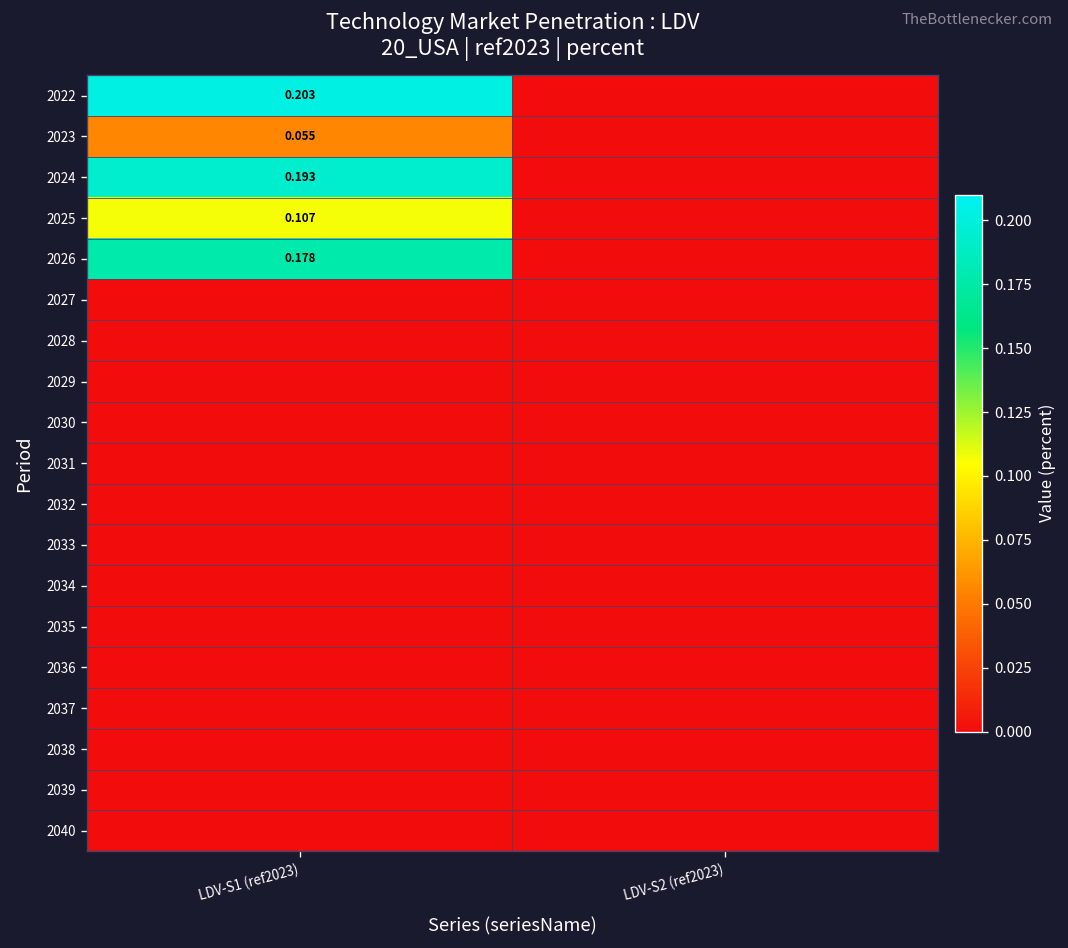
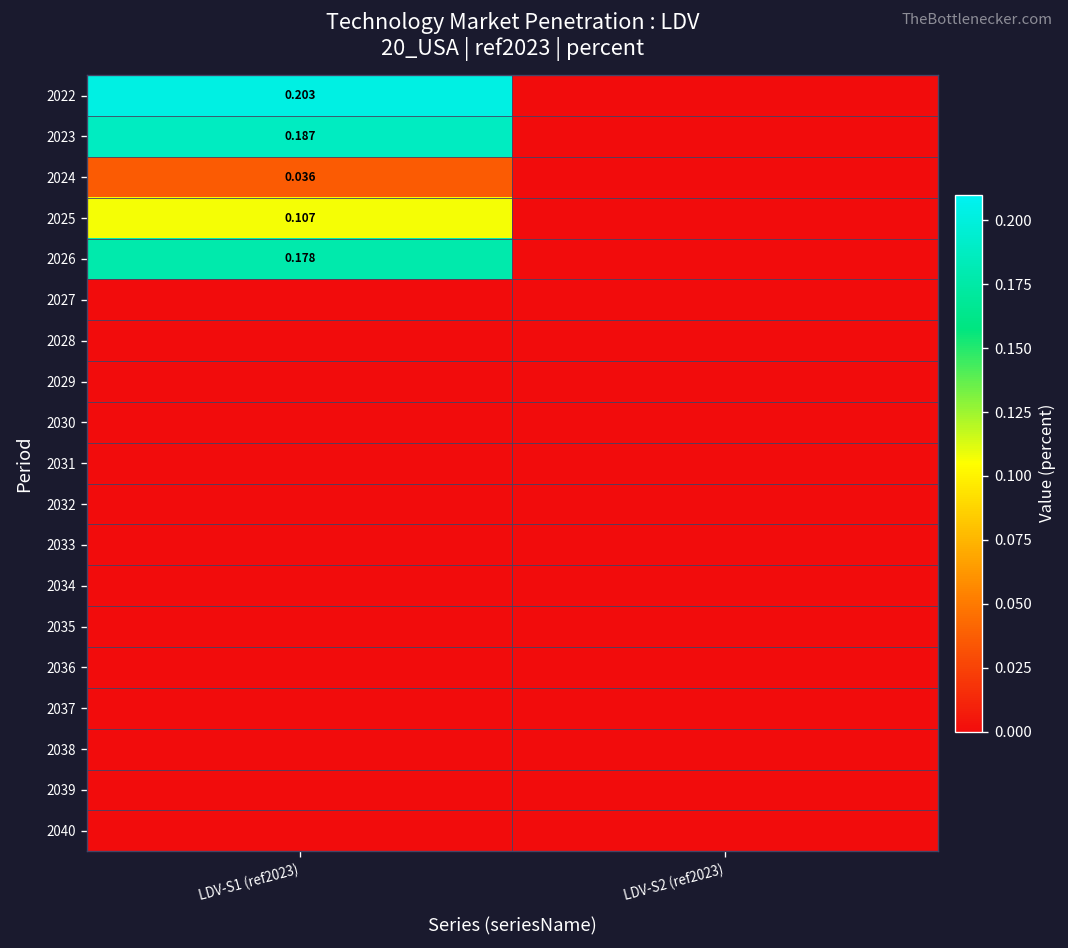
  {
    "2022": {
      "LDV-S1 (ref2023)": 0.203
    },
    "2023": {
-     "LDV-S1 (ref2023)": 0.055
+     "LDV-S1 (ref2023)": 0.187
    },
    "2024": {
-     "LDV-S1 (ref2023)": 0.193
+     "LDV-S1 (ref2023)": 0.036
    },
    "2025": {
      "LDV-S1 (ref2023)": 0.107
    },
    "2026": {
      "LDV-S1 (ref2023)": 0.178
    }
  }
